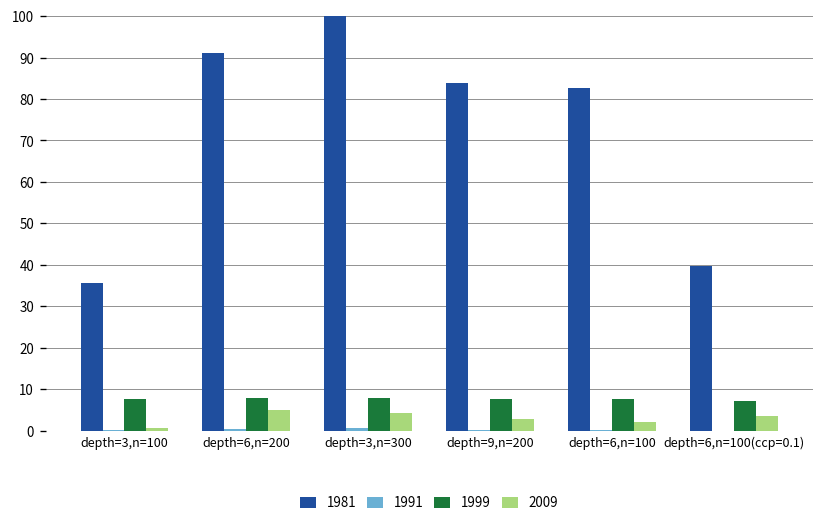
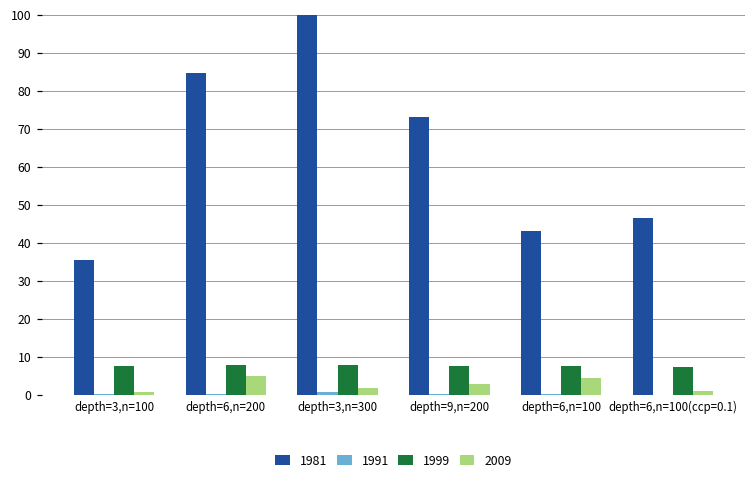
  {
    "1981": {
      "depth=3,n=100": 36,
-     "depth=6,n=200": 91,
+     "depth=6,n=200": 85,
      "depth=3,n=300": 100,
-     "depth=9,n=200": 84,
-     "depth=6,n=100": 83,
-     "depth=6,n=100(ccp=0.1)": 40
+     "depth=9,n=200": 73,
+     "depth=6,n=100": 43,
+     "depth=6,n=100(ccp=0.1)": 47
    },
    "1991": {
      "depth=6,n=100(ccp=0.1)": 0
    },
    "1999": {
      "depth=3,n=100": 8,
      "depth=6,n=200": 8,
      "depth=3,n=300": 8,
      "depth=9,n=200": 8,
      "depth=6,n=100": 8,
      "depth=6,n=100(ccp=0.1)": 7
    },
    "2009": {
      "depth=6,n=200": 5,
-     "depth=3,n=300": 4,
+     "depth=3,n=300": 2,
      "depth=9,n=200": 3,
-     "depth=6,n=100": 2,
-     "depth=6,n=100(ccp=0.1)": 3
+     "depth=6,n=100": 4,
+     "depth=6,n=100(ccp=0.1)": 1
    }
  }
